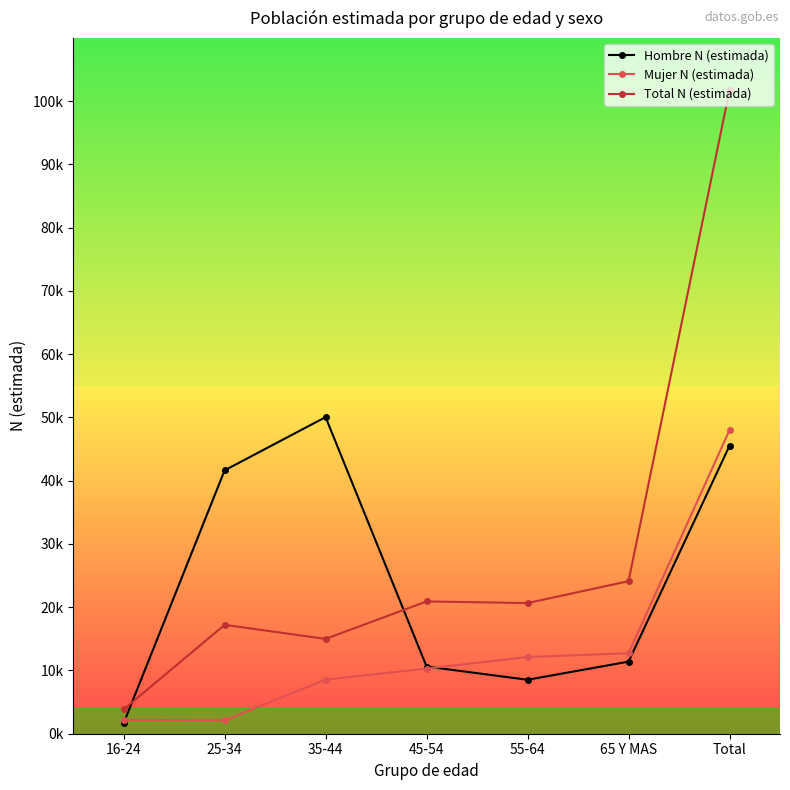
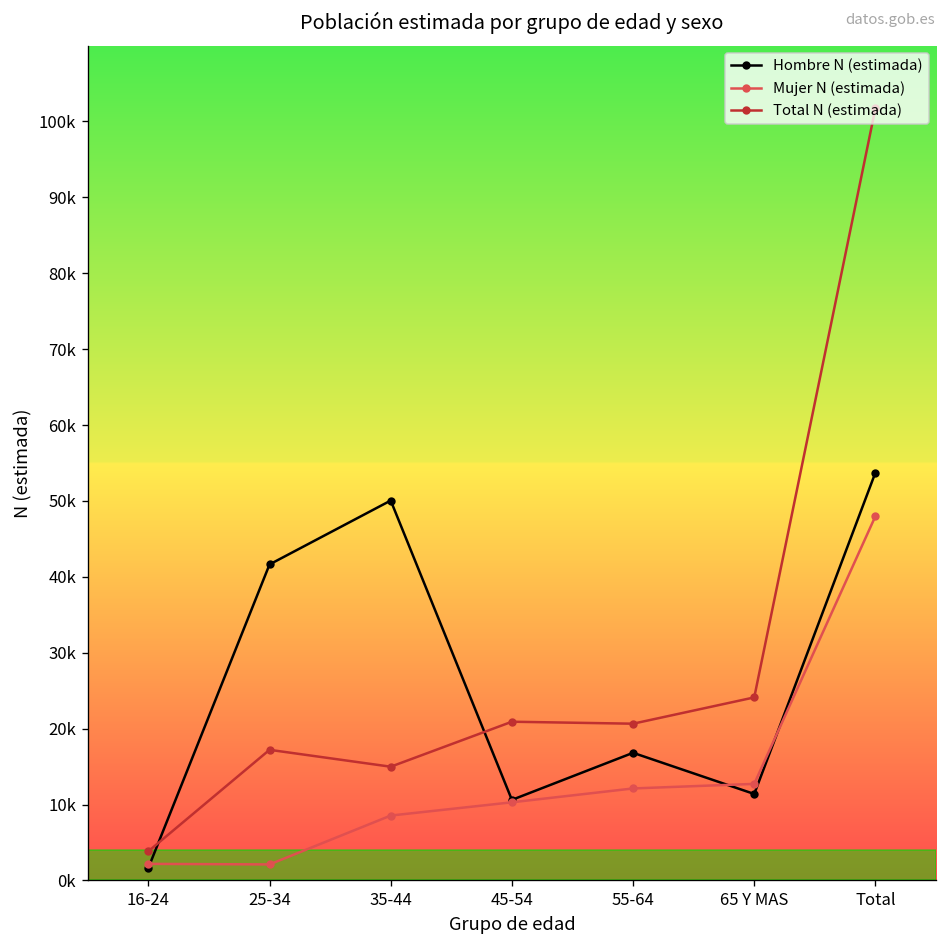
  {
    "Hombre N (estimada)": {
      "25-34": 42000,
      "35-44": 50000,
-     "55-64": 9000,
+     "55-64": 17000,
      "65 Y MAS": 11000,
-     "Total": 46000
+     "Total": 54000
    }
  }
